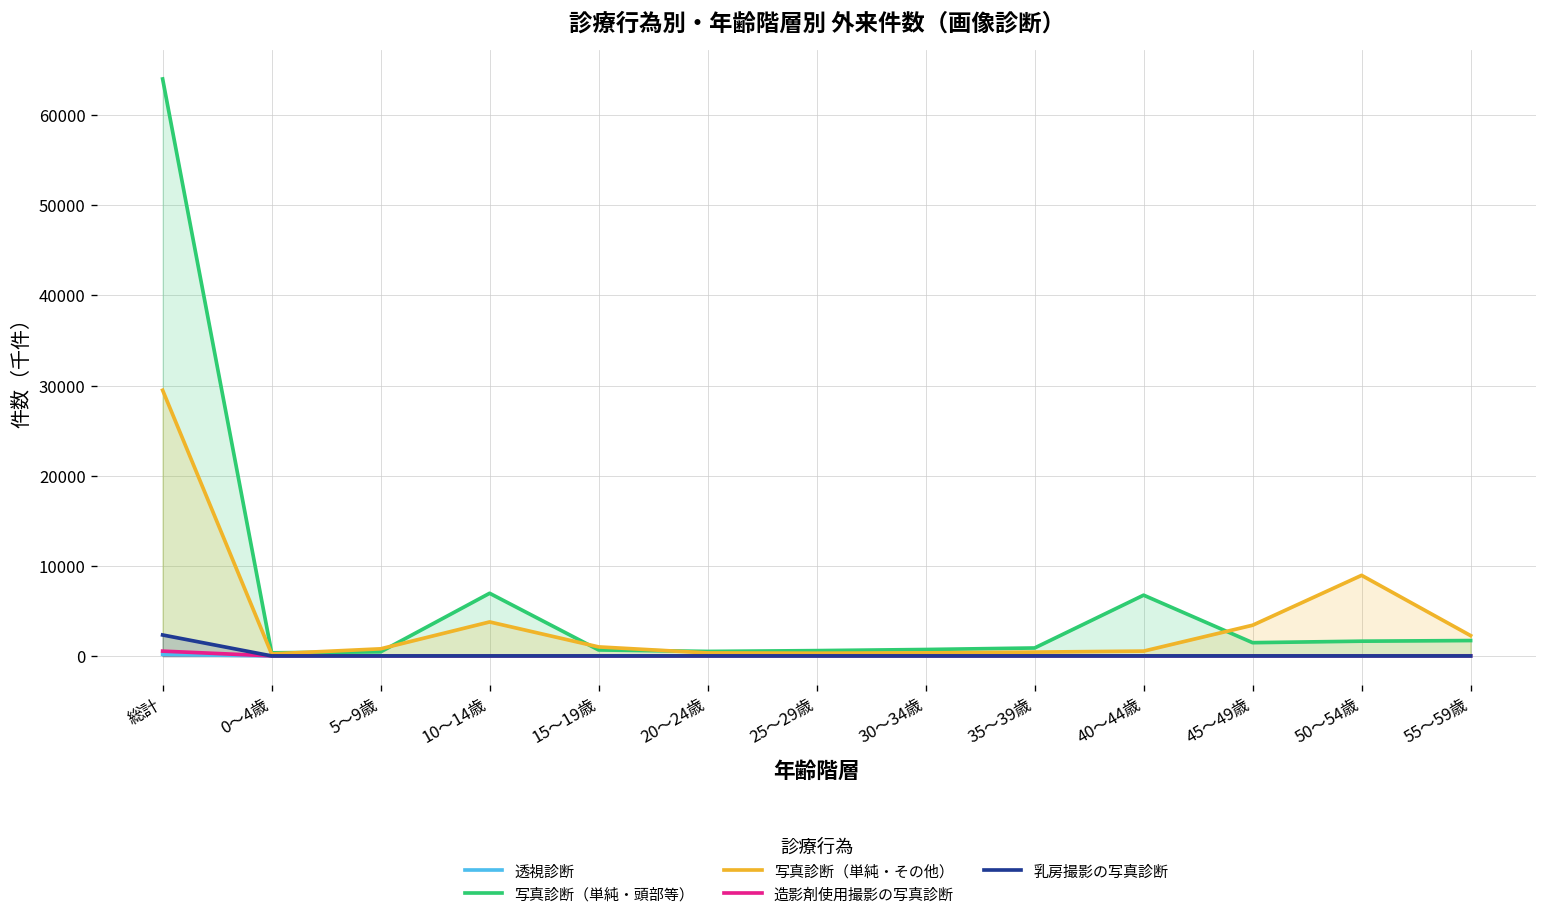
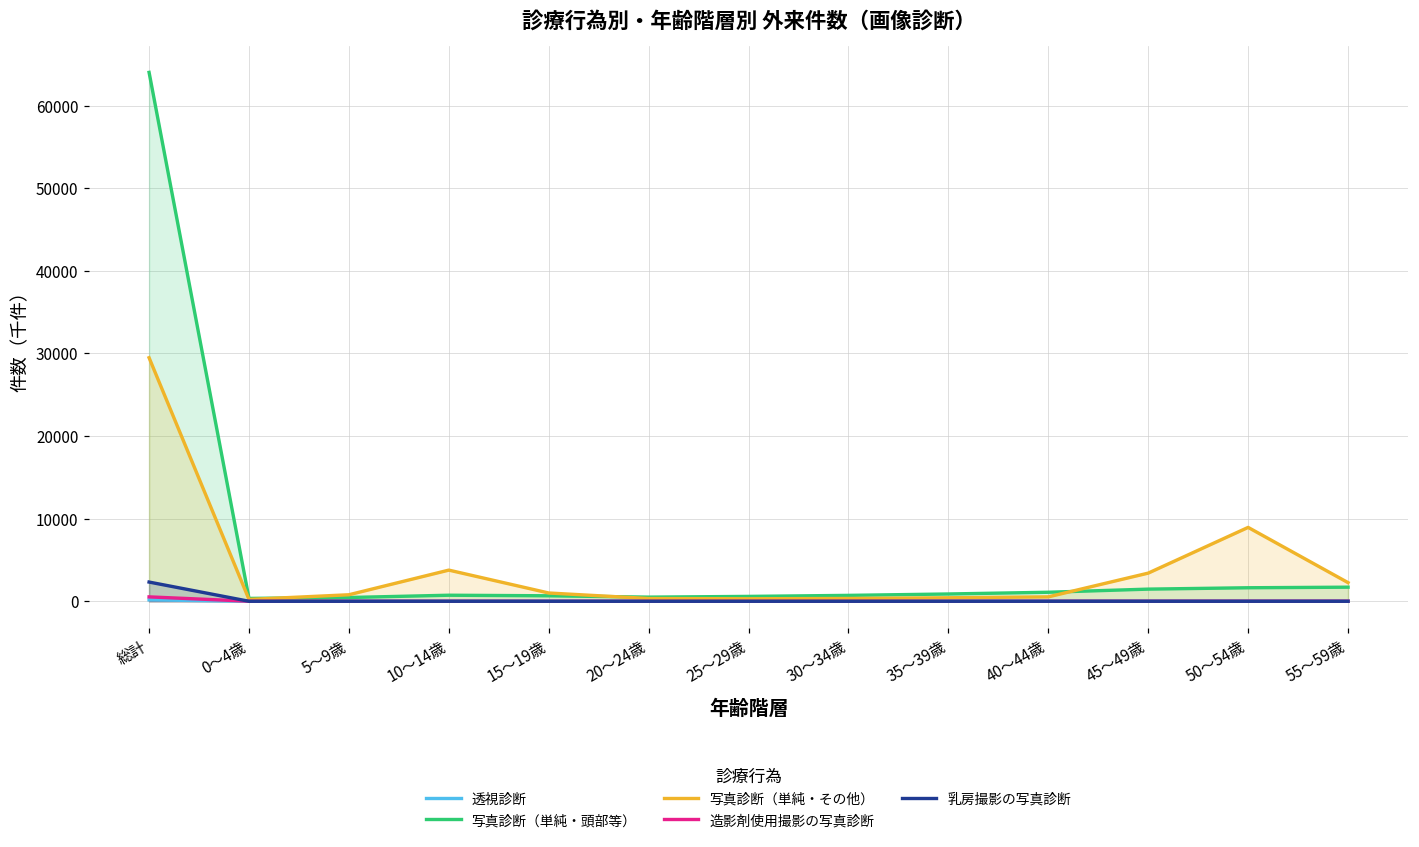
  {
    "透視診断": {
      "総計": 0
    },
    "写真診断（単純・頭部等）": {
      "総計": 64000,
-     "10～14歳": 7000,
+     "10～14歳": 1000,
      "15～19歳": 1000,
      "30～34歳": 1000,
      "35～39歳": 1000,
-     "40～44歳": 7000,
+     "40～44歳": 1000,
      "45～49歳": 1000,
      "50～54歳": 2000,
      "55～59歳": 2000
    },
    "写真診断（単純・その他）": {
      "総計": 29000,
      "10～14歳": 4000,
      "15～19歳": 1000,
      "35～39歳": 0,
      "40～44歳": 1000,
      "45～49歳": 3000,
      "50～54歳": 9000,
      "55～59歳": 2000
    },
    "造影剤使用撮影の写真診断": {
      "総計": 1000
    },
    "乳房撮影の写真診断": {
      "総計": 2000
    }
  }
